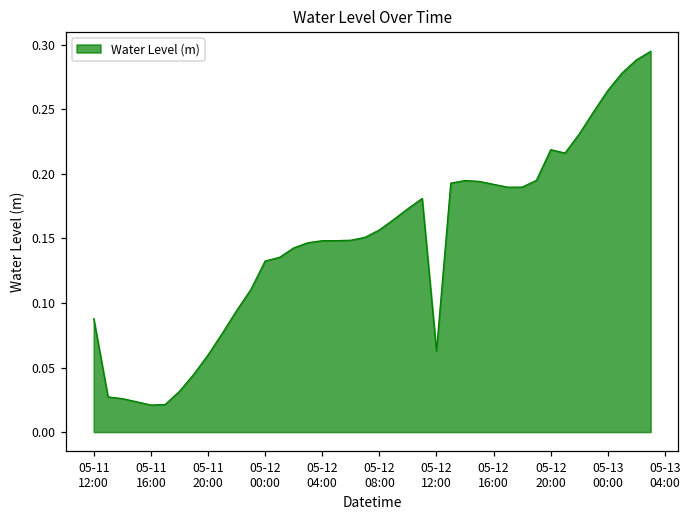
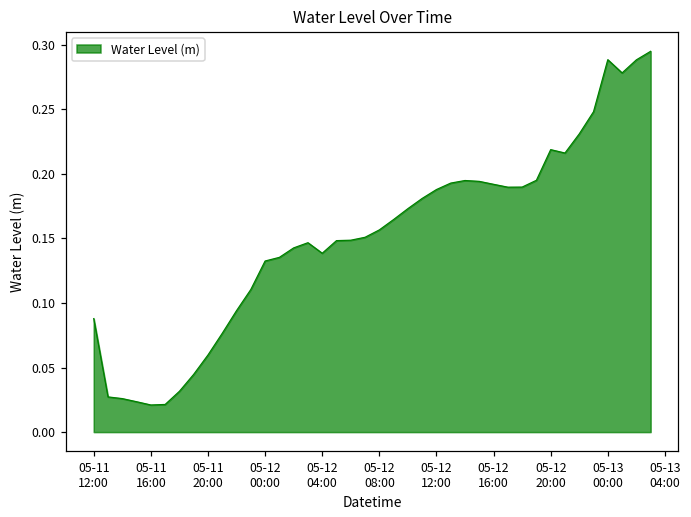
  {
    "05-11 12:00": 0.088,
    "05-11 16:00": 0.021,
    "05-11 20:00": 0.060,
    "05-12 00:00": 0.132,
-   "05-12 04:00": 0.148,
+   "05-12 04:00": 0.138,
    "05-12 08:00": 0.157,
-   "05-12 12:00": 0.063,
+   "05-12 12:00": 0.188,
    "05-12 16:00": 0.192,
    "05-12 20:00": 0.219,
-   "05-13 00:00": 0.265
+   "05-13 00:00": 0.288
  }
